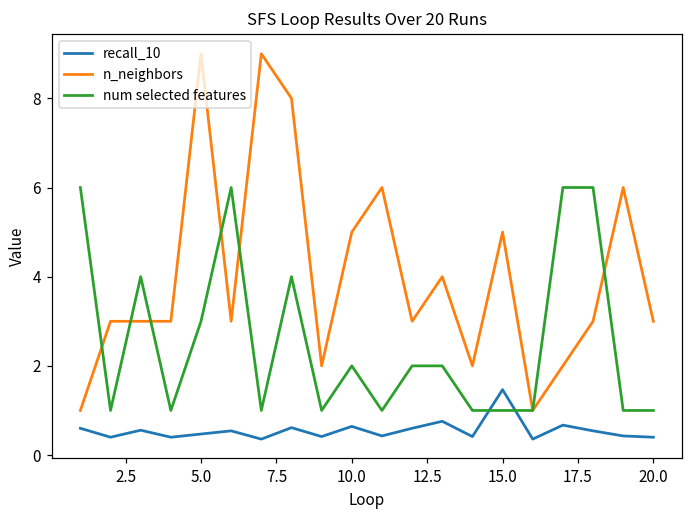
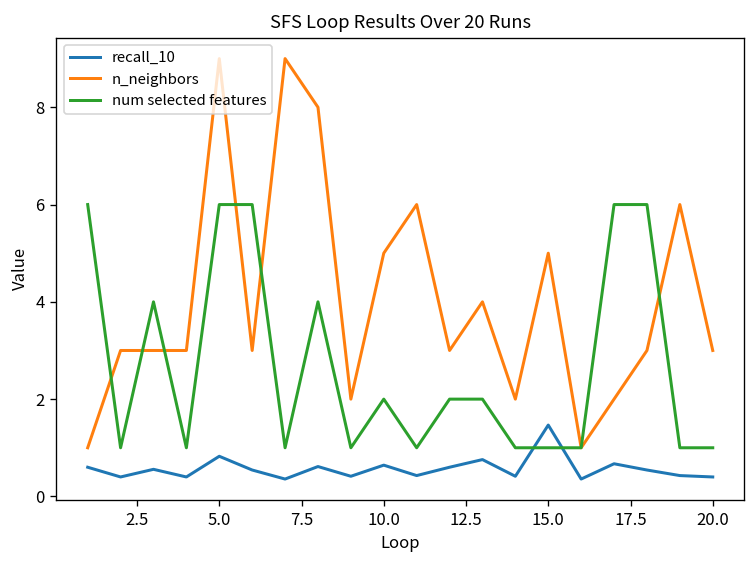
  {
    "recall_10": {
-     "5.0": 0.5,
+     "5.0": 0.8,
      "10.0": 0.6,
      "15.0": 1.5,
      "20.0": 0.4
    },
    "n_neighbors": {
      "10.0": 5.0,
      "15.0": 5.0,
      "20.0": 3.0
    },
    "num selected features": {
-     "5.0": 3,
+     "5.0": 6,
      "10.0": 2,
      "15.0": 1,
      "20.0": 1
    }
  }
